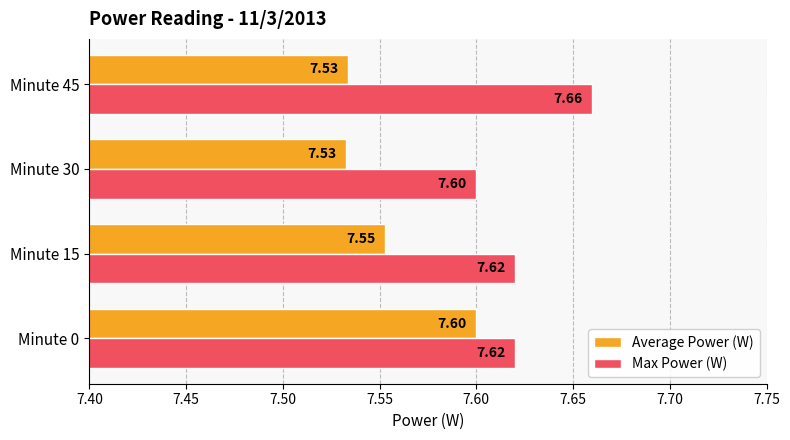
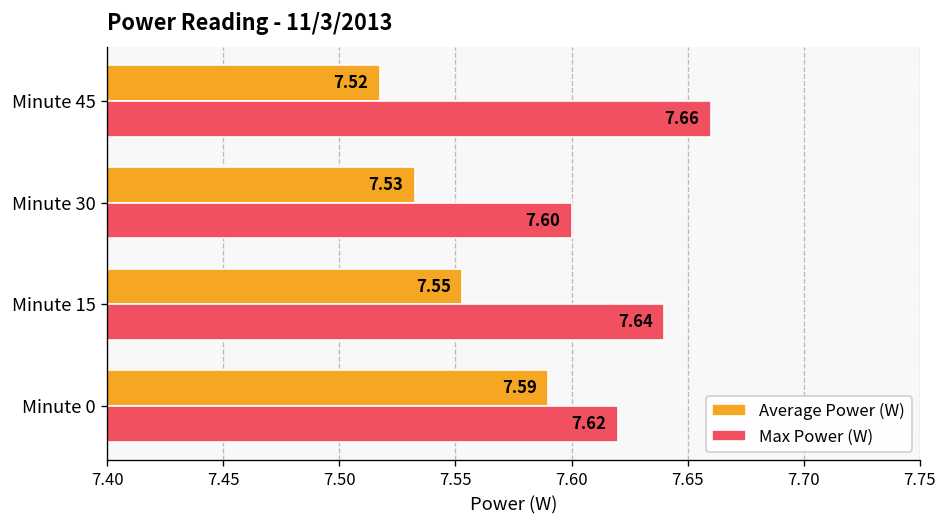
  {
    "Average Power (W)": {
-     "Minute 45": 7.53,
+     "Minute 45": 7.52,
      "Minute 30": 7.53,
      "Minute 15": 7.55,
-     "Minute 0": 7.60
+     "Minute 0": 7.59
    },
    "Max Power (W)": {
      "Minute 45": 7.66,
      "Minute 30": 7.60,
-     "Minute 15": 7.62,
+     "Minute 15": 7.64,
      "Minute 0": 7.62
    }
  }
